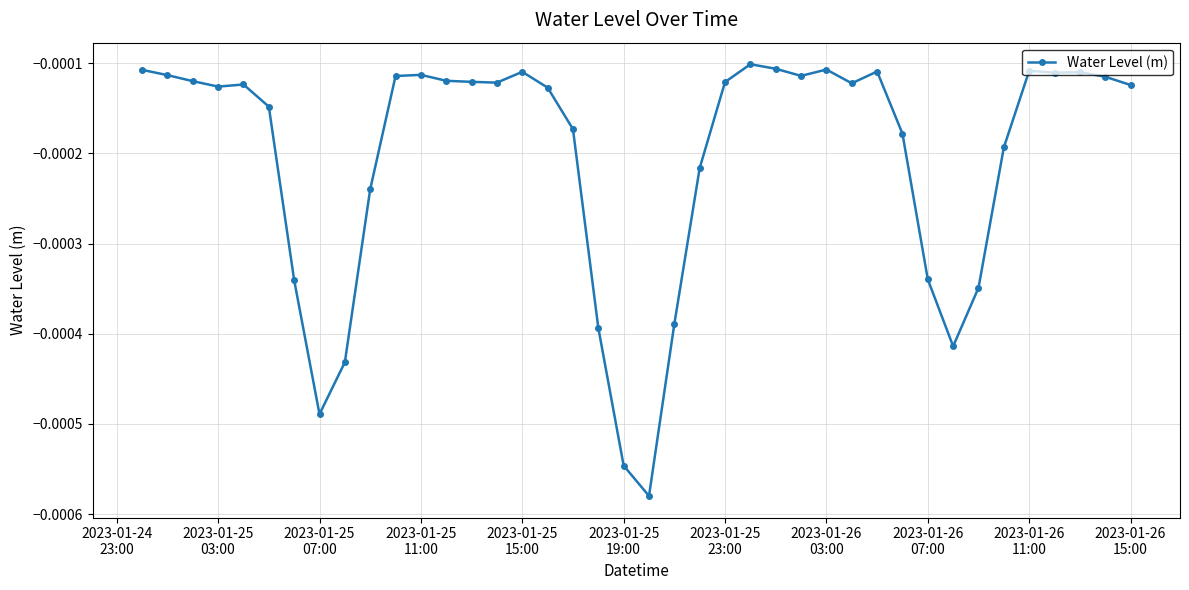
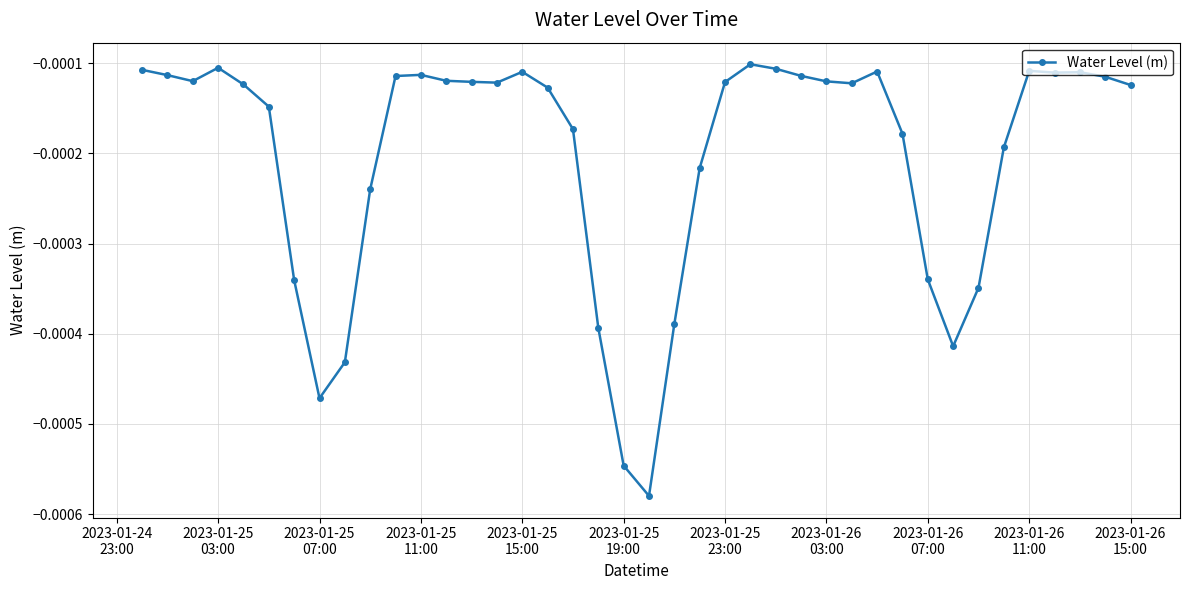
  {
-   "2023-01-25 03:00": -0.00013,
-   "2023-01-25 07:00": -0.00049,
+   "2023-01-25 03:00": -0.00011,
+   "2023-01-25 07:00": -0.00047,
    "2023-01-25 11:00": -0.00011,
    "2023-01-25 15:00": -0.00011,
    "2023-01-25 19:00": -0.00055,
    "2023-01-25 23:00": -0.00012,
-   "2023-01-26 03:00": -0.00011,
+   "2023-01-26 03:00": -0.00012,
    "2023-01-26 07:00": -0.00034,
    "2023-01-26 15:00": -0.00012
  }
